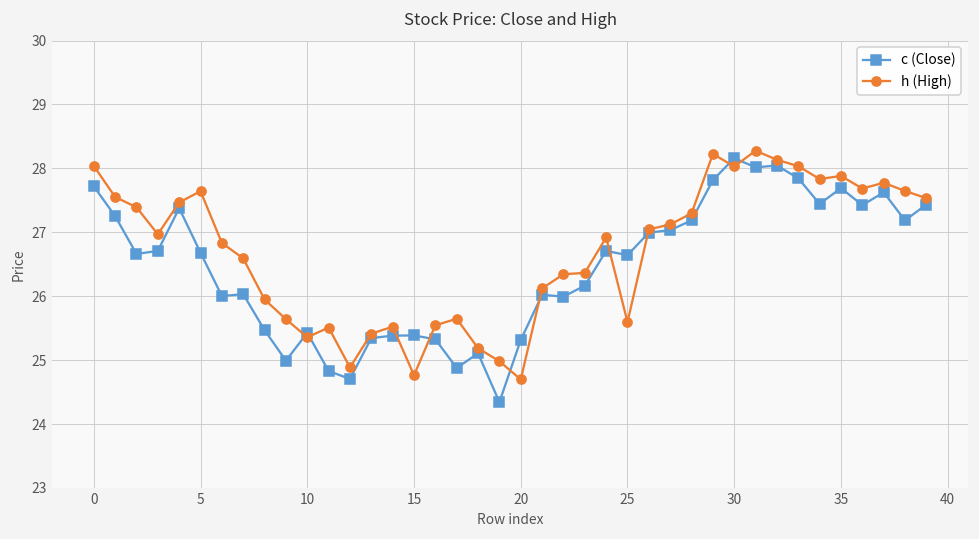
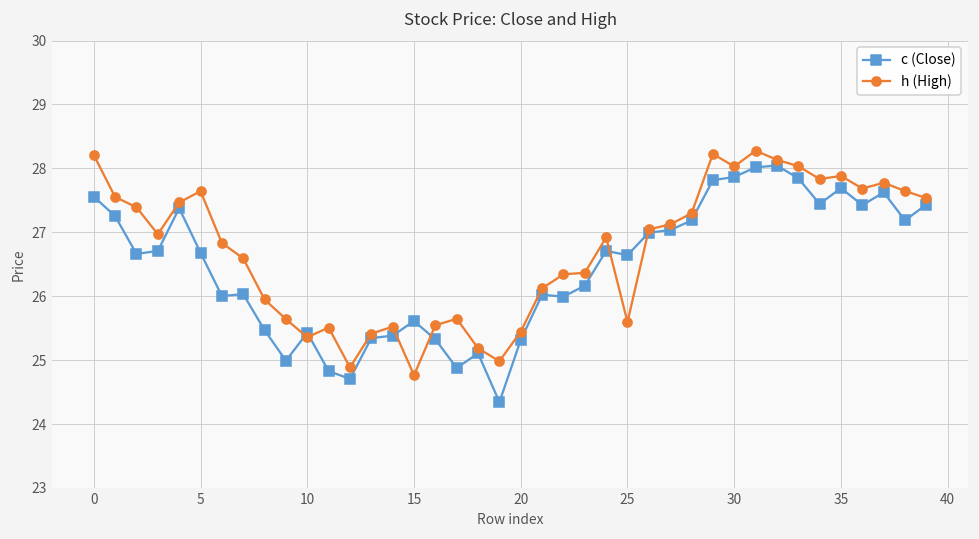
  {
    "c (Close)": {
-     "0": 27.7,
+     "0": 27.6,
      "5": 26.7,
      "10": 25.4,
-     "15": 25.4,
+     "15": 25.6,
      "20": 25.3,
      "25": 26.6,
-     "30": 28.2,
+     "30": 27.9,
      "35": 27.7
    },
    "h (High)": {
-     "0": 28.0,
+     "0": 28.2,
      "5": 27.6,
      "10": 25.4,
      "15": 24.8,
-     "20": 24.7,
+     "20": 25.4,
      "25": 25.6,
      "30": 28.0,
      "35": 27.9
    }
  }
